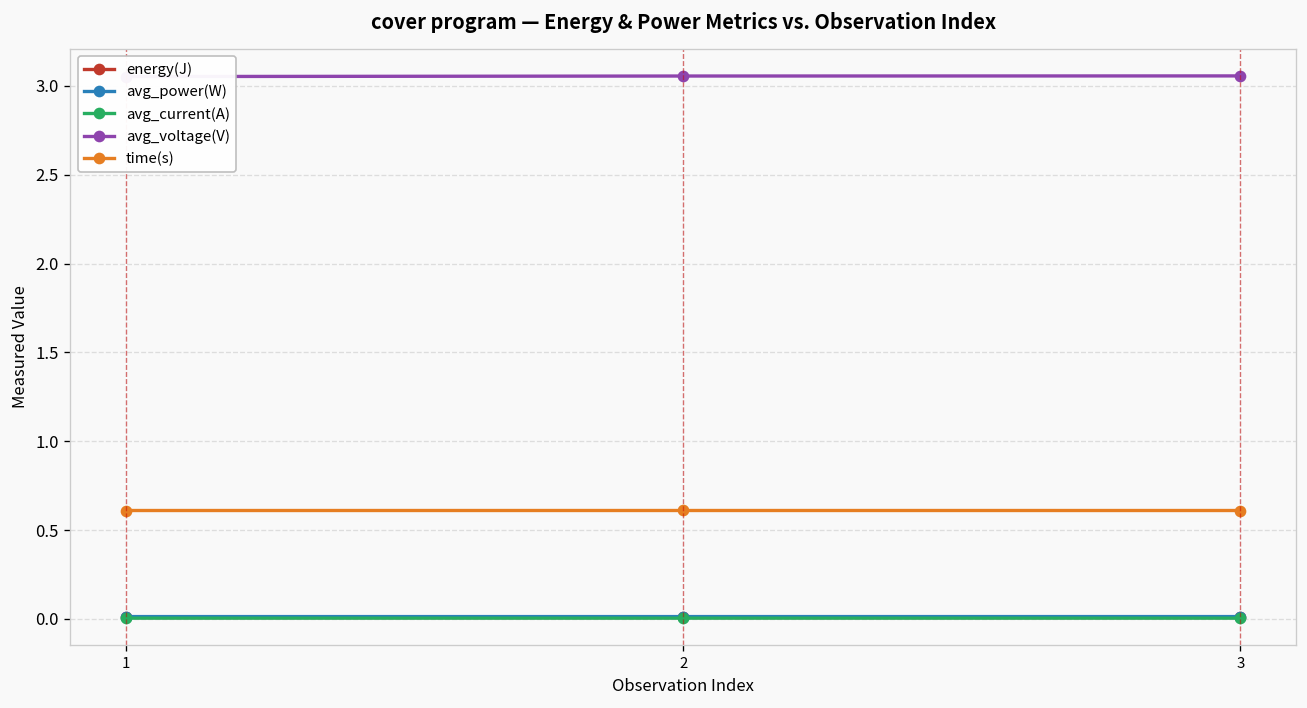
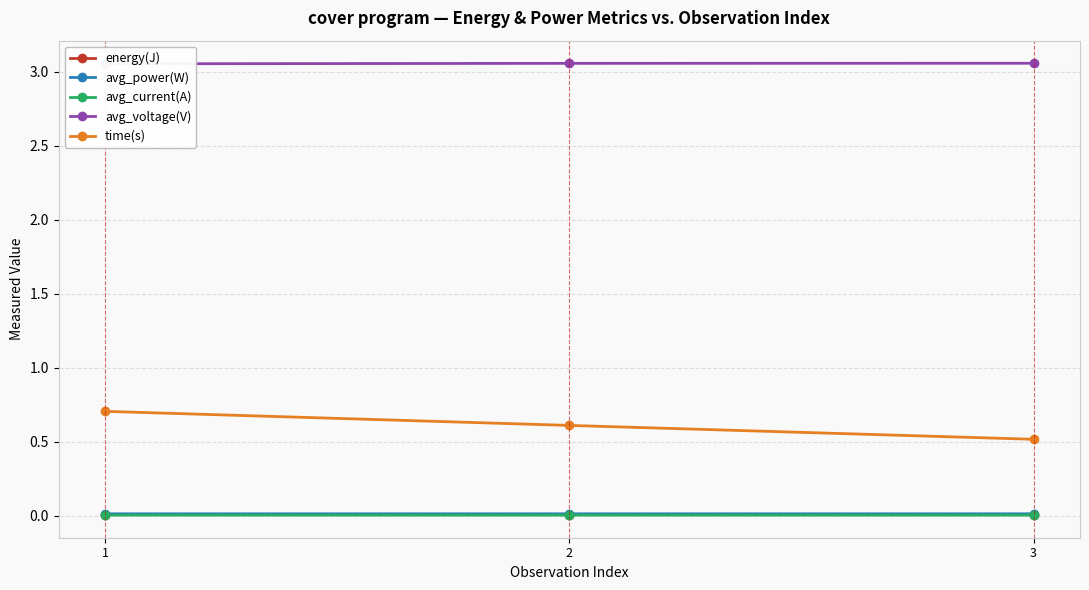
  {
    "avg_voltage(V)": {
      "2": 3.06,
      "3": 3.06
    },
    "time(s)": {
-     "1": 0.61,
+     "1": 0.71,
      "2": 0.61,
-     "3": 0.61
+     "3": 0.52
    }
  }
